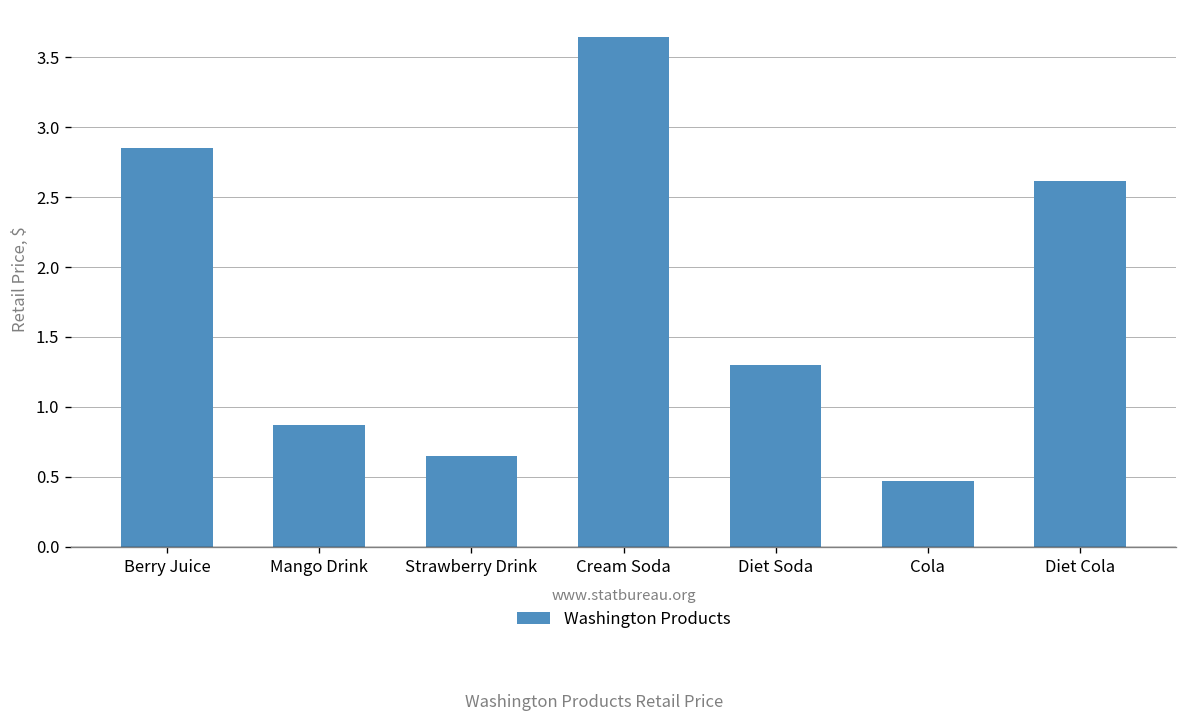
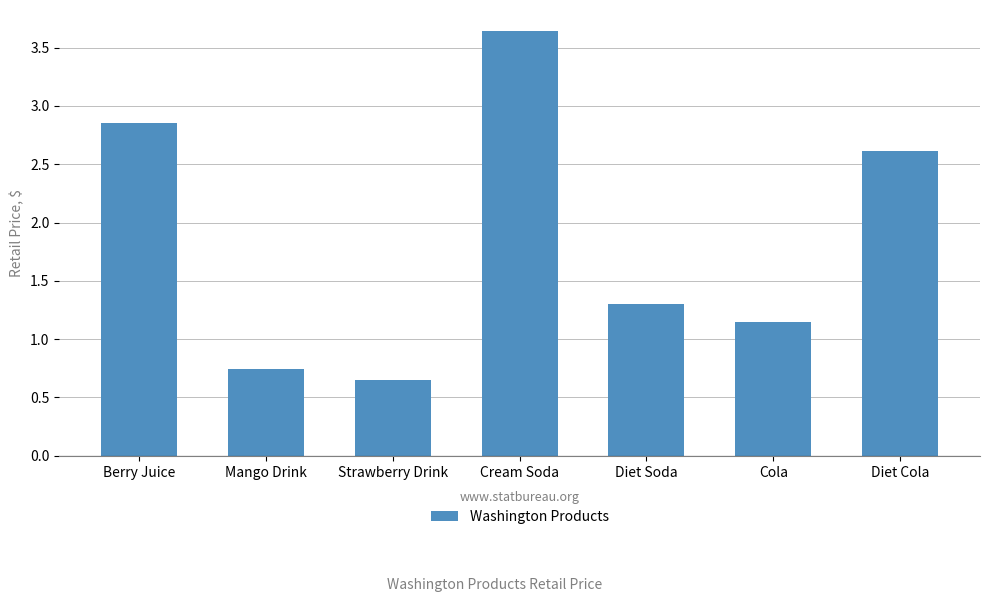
  {
    "Berry Juice": 2.85,
-   "Mango Drink": 0.87,
+   "Mango Drink": 0.74,
    "Strawberry Drink": 0.65,
    "Cream Soda": 3.64,
    "Diet Soda": 1.30,
-   "Cola": 0.47,
+   "Cola": 1.15,
    "Diet Cola": 2.61
  }
